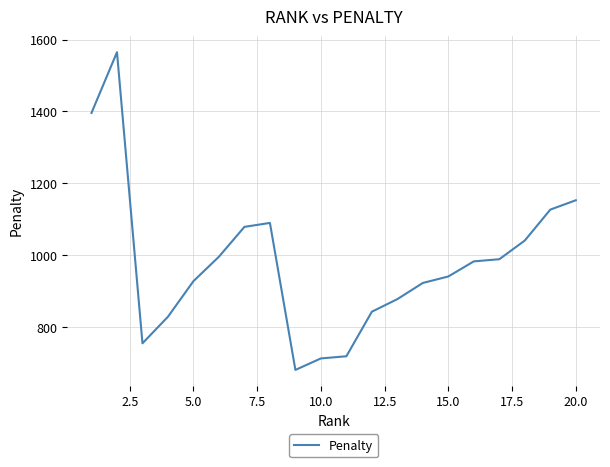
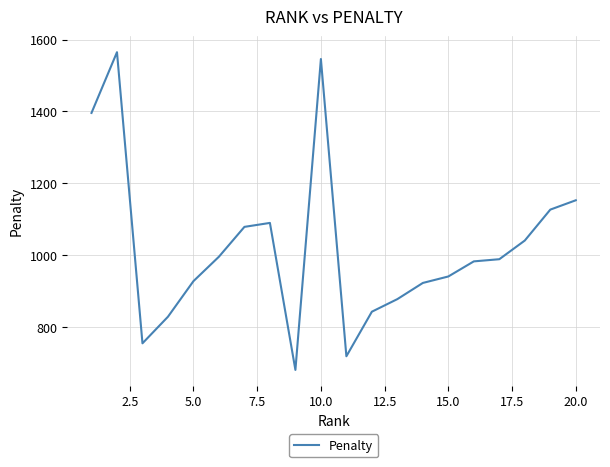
  {
    "5.0": 930,
-   "10.0": 710,
+   "10.0": 1550,
    "15.0": 940,
    "20.0": 1150
  }
